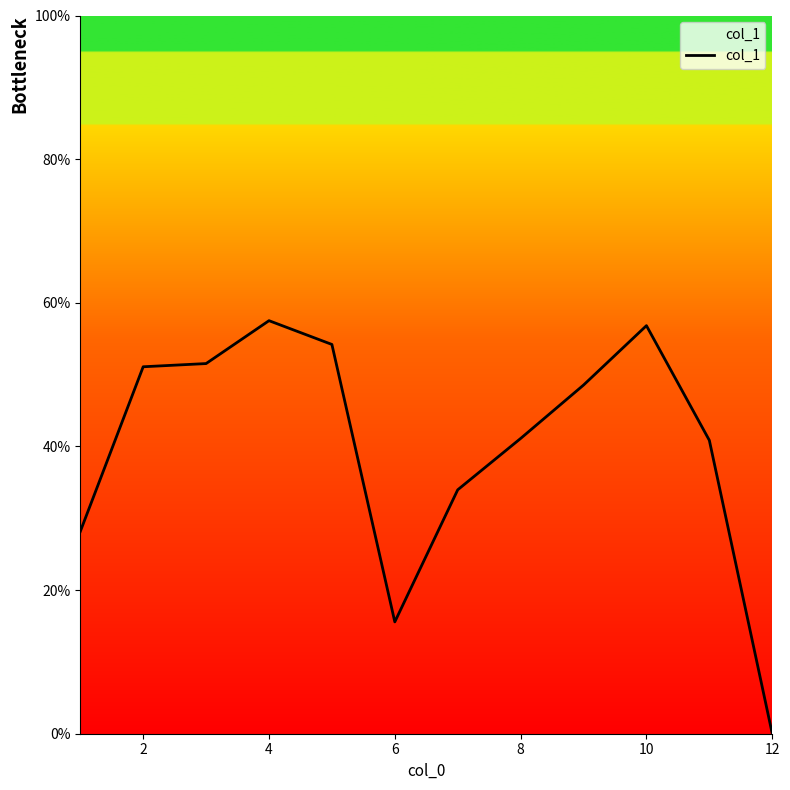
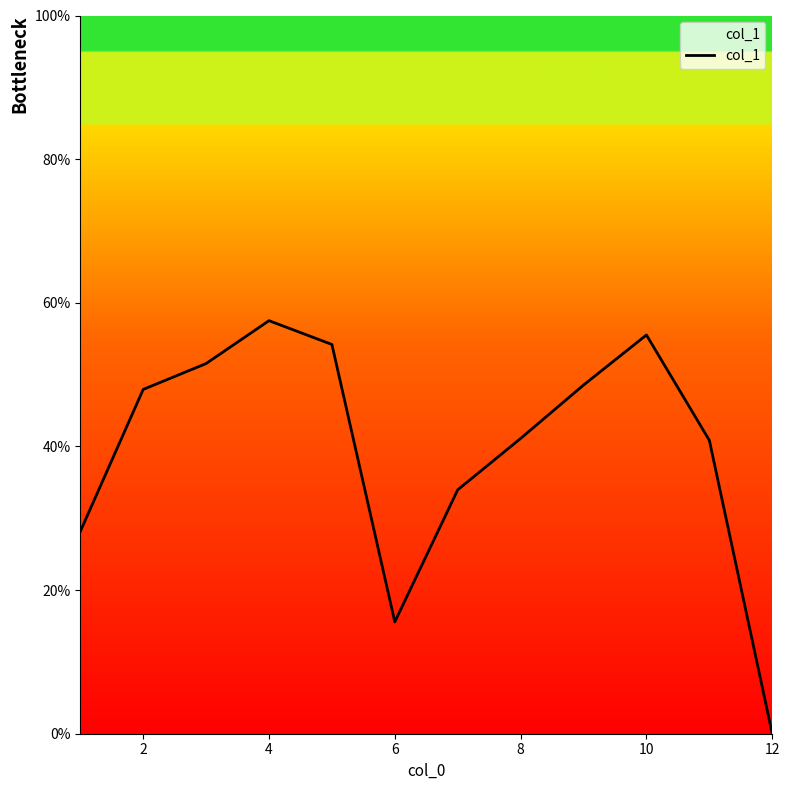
  {
-   "2": "51%",
+   "2": "48%",
    "4": "58%",
    "6": "16%",
    "8": "41%",
-   "10": "57%",
+   "10": "56%",
    "12": "0%"
  }
